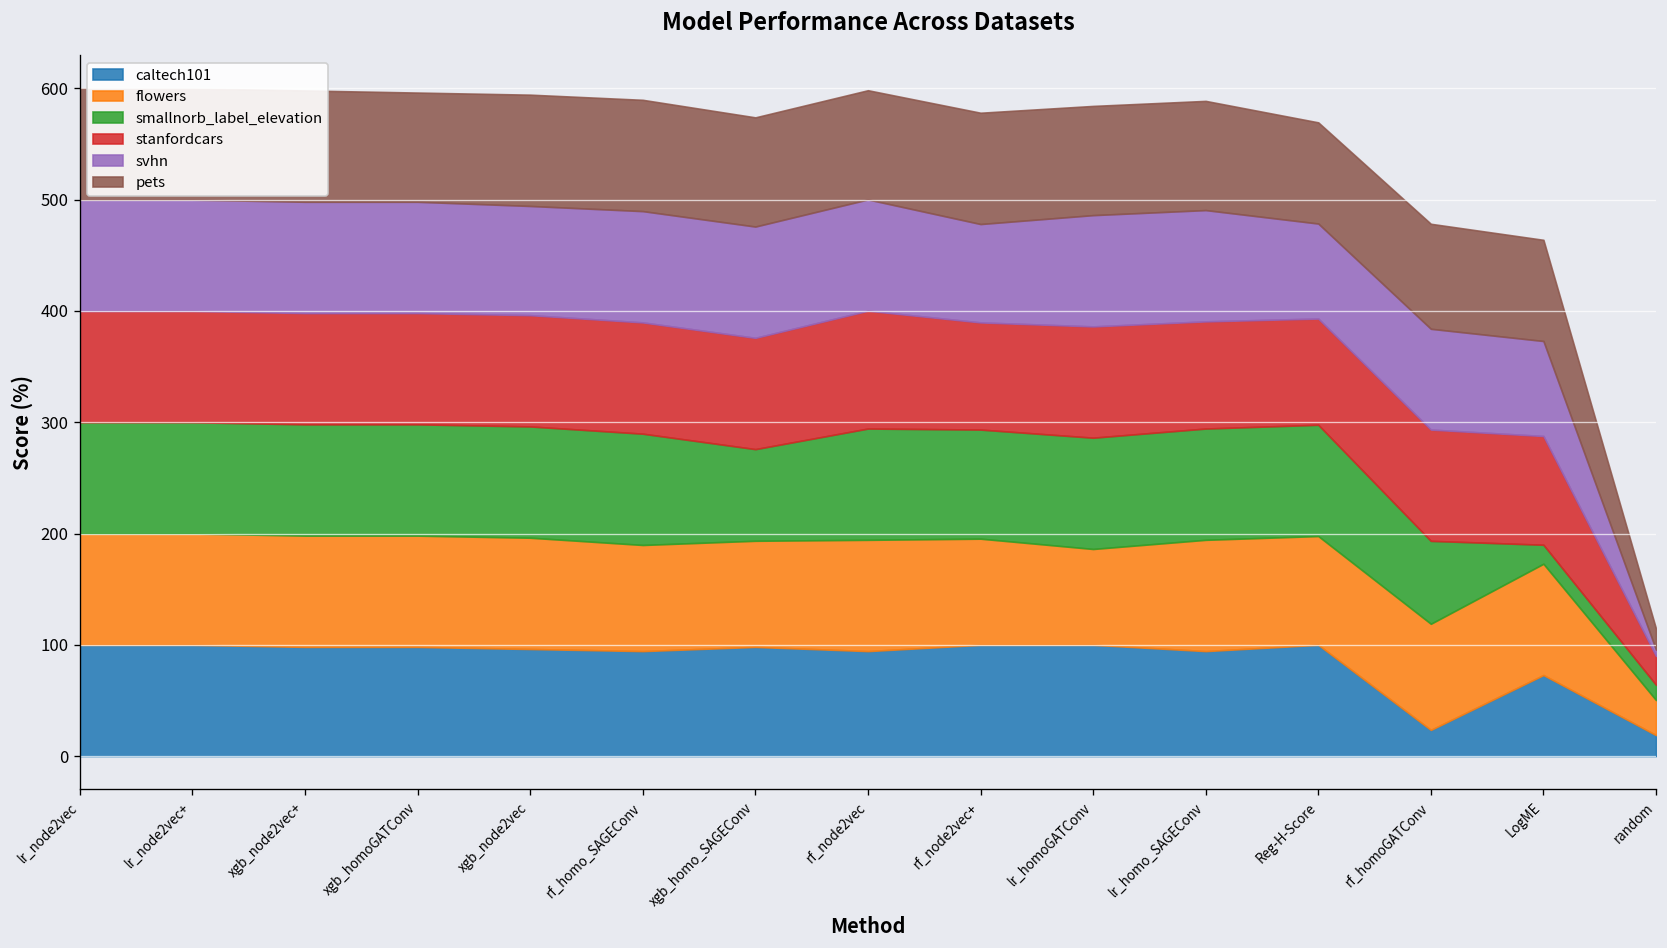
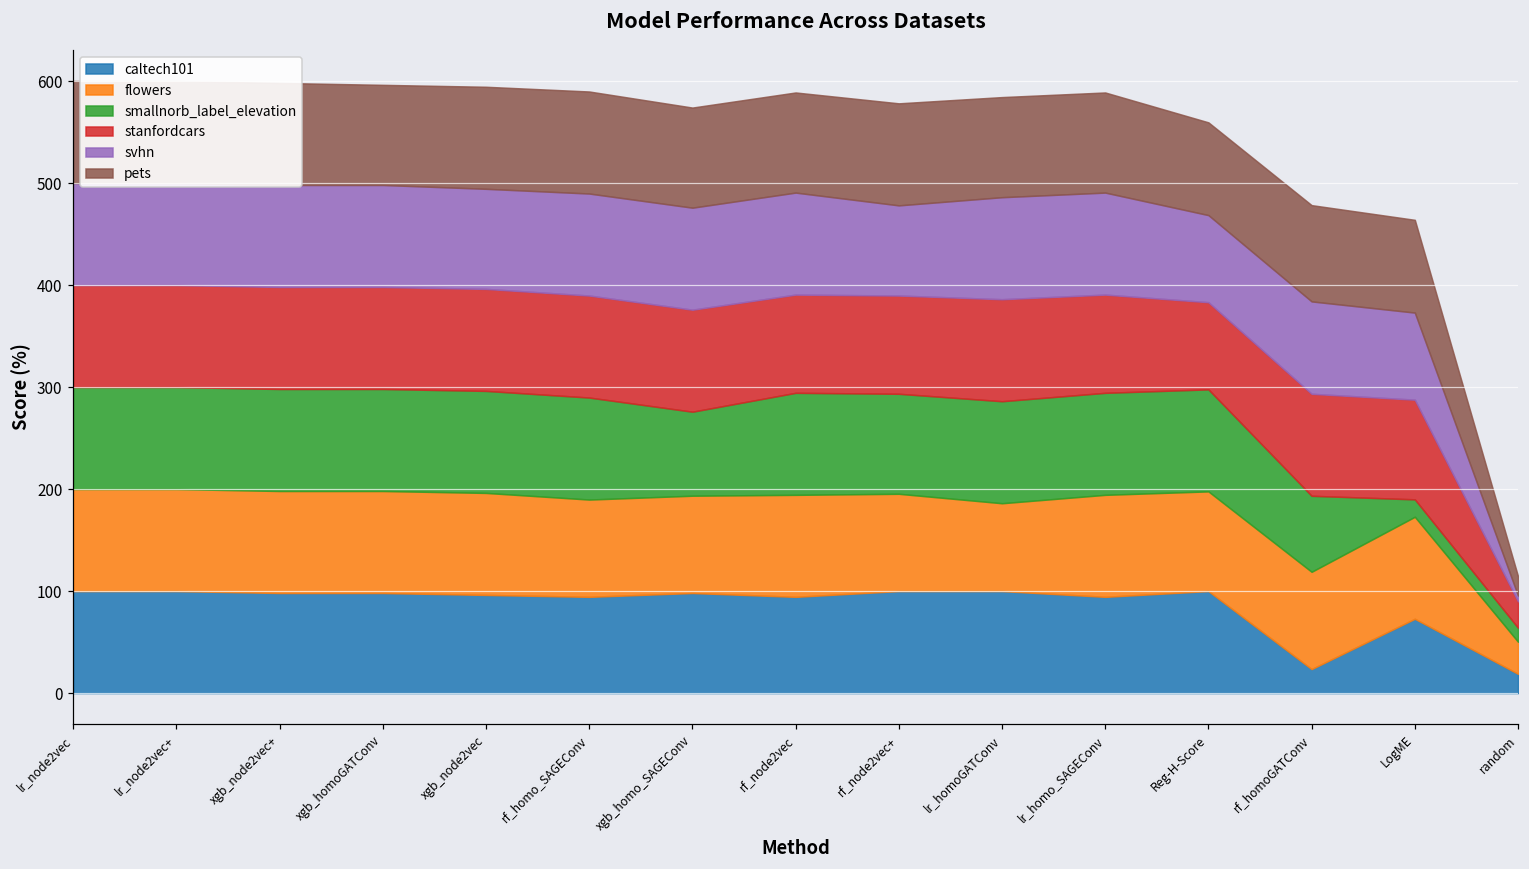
  {
    "caltech101": {
      "lr_node2vec": 100,
      "lr_node2vec+": 100,
      "xgb_node2vec+": 100,
      "xgb_homoGATConv": 100,
      "xgb_node2vec": 100,
      "rf_homo_SAGEConv": 90,
      "xgb_homo_SAGEConv": 100,
      "rf_node2vec": 90,
      "rf_node2vec+": 100,
      "lr_homoGATConv": 100,
      "lr_homo_SAGEConv": 90,
      "Reg-H-Score": 100,
      "rf_homoGATConv": 20,
      "LogME": 70,
      "random": 20
    },
    "flowers": {
      "lr_node2vec": 100,
      "lr_node2vec+": 100,
      "xgb_node2vec+": 100,
      "xgb_homoGATConv": 100,
      "xgb_node2vec": 100,
      "rf_homo_SAGEConv": 100,
      "xgb_homo_SAGEConv": 100,
      "rf_node2vec": 100,
      "rf_node2vec+": 100,
      "lr_homoGATConv": 90,
      "lr_homo_SAGEConv": 100,
      "Reg-H-Score": 100,
      "rf_homoGATConv": 100,
      "LogME": 100,
      "random": 30
    },
    "smallnorb_label_elevation": {
      "lr_node2vec": 100,
      "lr_node2vec+": 100,
      "xgb_node2vec+": 100,
      "xgb_homoGATConv": 100,
      "xgb_node2vec": 100,
      "rf_homo_SAGEConv": 100,
      "xgb_homo_SAGEConv": 80,
      "rf_node2vec": 100,
      "rf_node2vec+": 100,
      "lr_homoGATConv": 100,
      "lr_homo_SAGEConv": 100,
      "Reg-H-Score": 100,
      "rf_homoGATConv": 70,
      "LogME": 20,
      "random": 10
    },
    "stanfordcars": {
      "lr_node2vec": 100,
      "lr_node2vec+": 100,
      "xgb_node2vec+": 100,
      "xgb_homoGATConv": 100,
      "xgb_node2vec": 100,
      "rf_homo_SAGEConv": 100,
      "xgb_homo_SAGEConv": 100,
-     "rf_node2vec": 110,
+     "rf_node2vec": 100,
      "rf_node2vec+": 100,
      "lr_homoGATConv": 100,
      "lr_homo_SAGEConv": 100,
-     "Reg-H-Score": 100,
+     "Reg-H-Score": 90,
      "rf_homoGATConv": 100,
      "LogME": 100,
      "random": 30
    },
    "svhn": {
      "lr_node2vec": 100,
      "xgb_homoGATConv": 100,
      "xgb_node2vec": 100,
      "rf_homo_SAGEConv": 100,
      "xgb_homo_SAGEConv": 100,
      "rf_node2vec": 100,
      "rf_node2vec+": 90,
      "lr_homoGATConv": 100,
      "lr_homo_SAGEConv": 100,
      "Reg-H-Score": 90,
      "rf_homoGATConv": 90,
      "LogME": 90,
      "random": 10
    },
    "pets": {
      "lr_node2vec": 100,
      "xgb_homoGATConv": 100,
      "xgb_node2vec": 100,
      "rf_homo_SAGEConv": 100,
      "xgb_homo_SAGEConv": 100,
      "rf_node2vec": 100,
      "rf_node2vec+": 100,
      "lr_homoGATConv": 100,
      "lr_homo_SAGEConv": 100,
      "Reg-H-Score": 90,
      "rf_homoGATConv": 90,
      "LogME": 90,
      "random": 20
    }
  }
